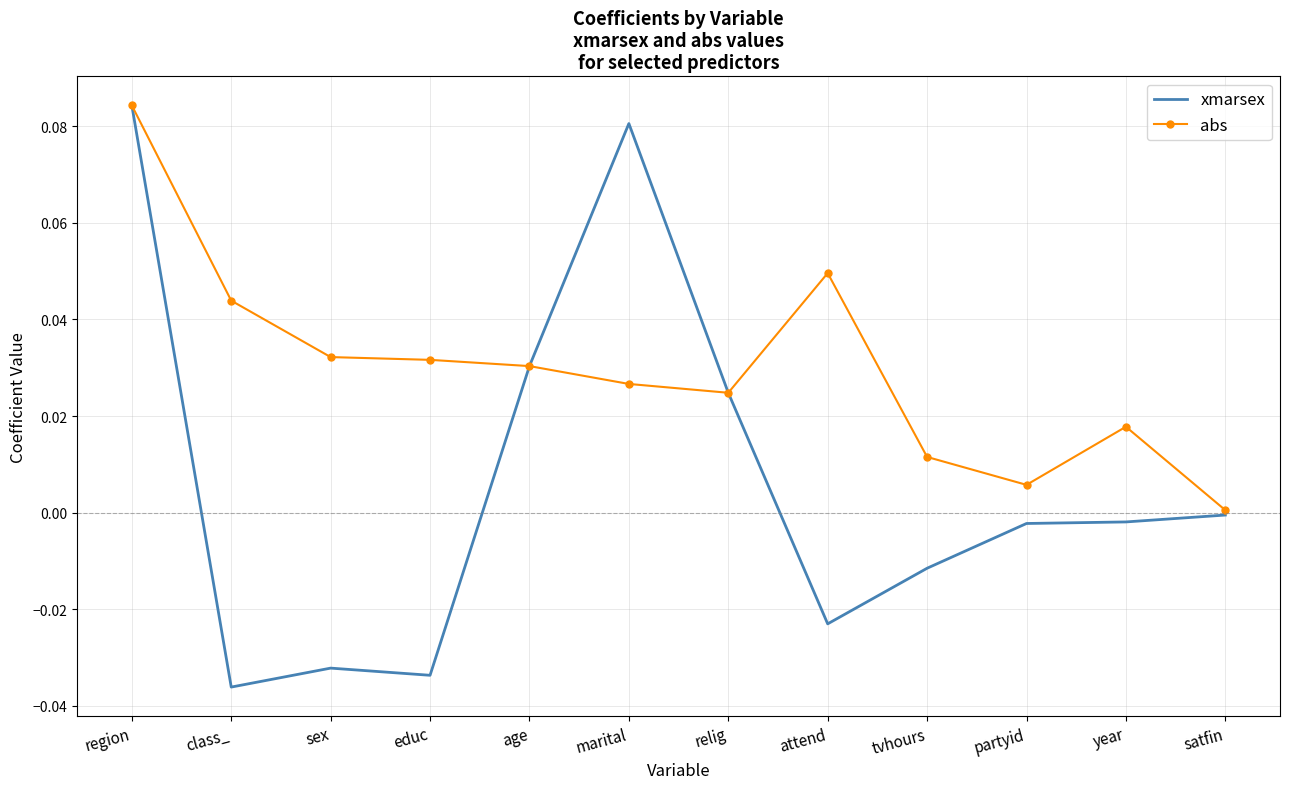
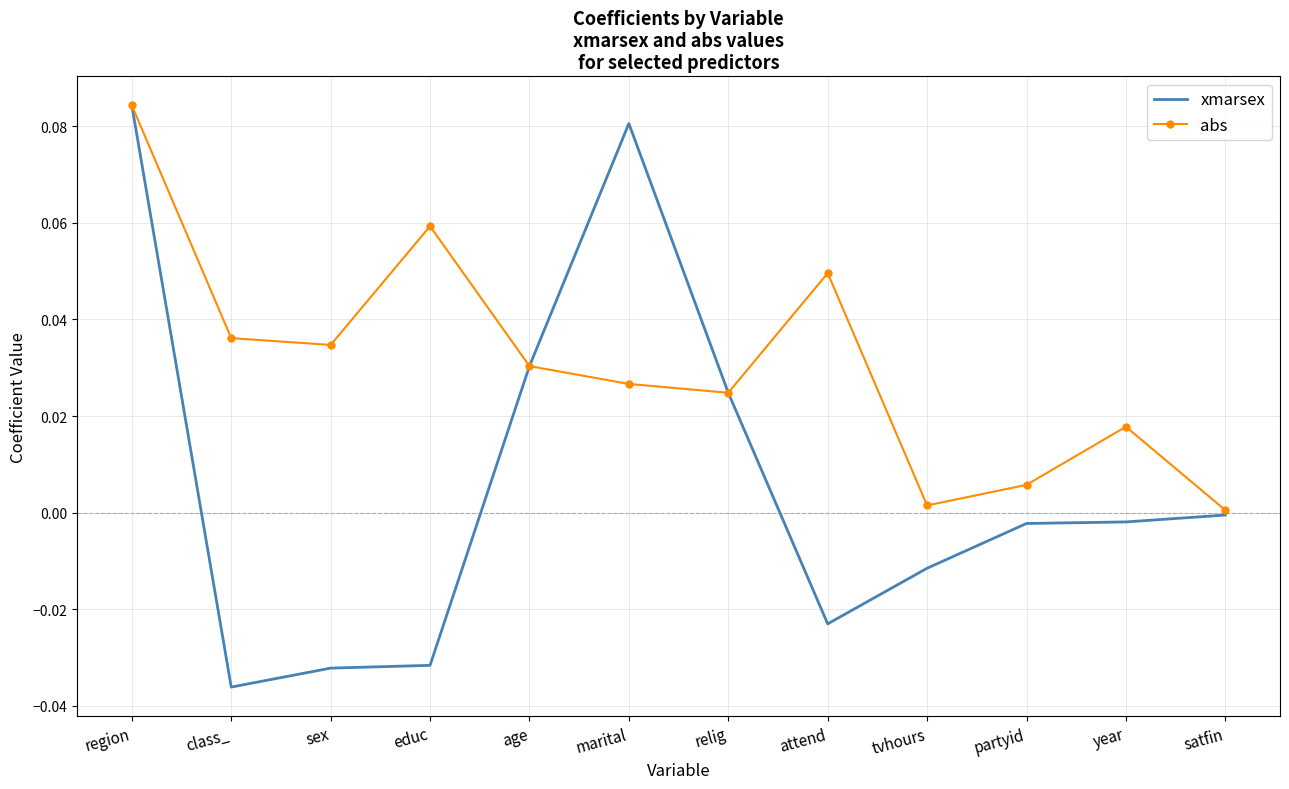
  {
    "xmarsex": {
      "class_": -0.036,
      "sex": -0.032,
-     "educ": -0.034,
+     "educ": -0.032,
      "marital": 0.081,
      "attend": -0.023,
      "tvhours": -0.012,
      "partyid": -0.002,
      "year": -0.002,
      "satfin": -0.001
    },
    "abs": {
-     "class_": 0.044,
-     "sex": 0.032,
-     "educ": 0.032,
+     "class_": 0.036,
+     "sex": 0.035,
+     "educ": 0.059,
      "marital": 0.027,
      "attend": 0.050,
-     "tvhours": 0.012,
+     "tvhours": 0.001,
      "partyid": 0.006,
      "year": 0.018,
      "satfin": 0.001
    }
  }
